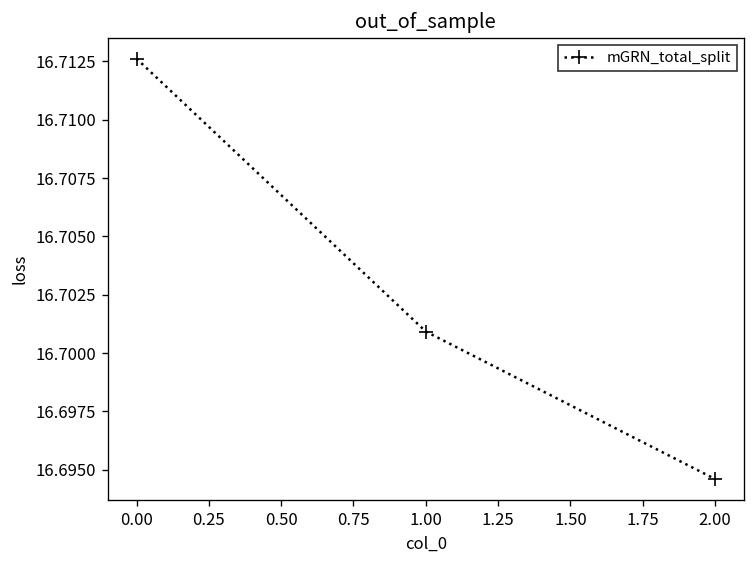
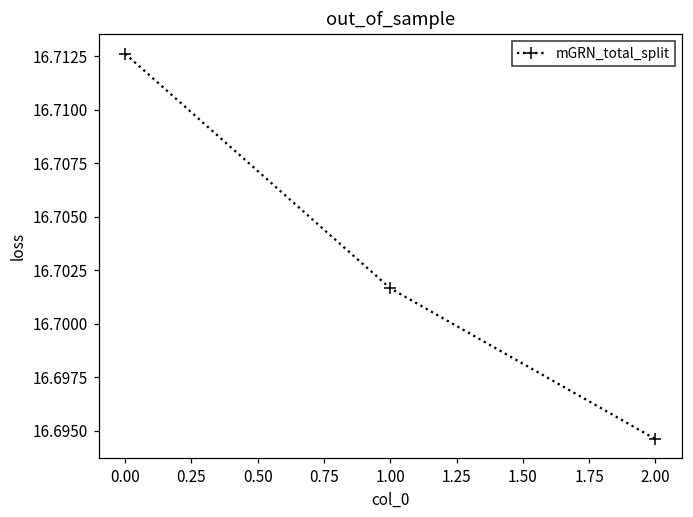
  {
    "0.00": 16.7126,
-   "1.00": 16.7009,
+   "1.00": 16.7017,
    "2.00": 16.6946
  }
